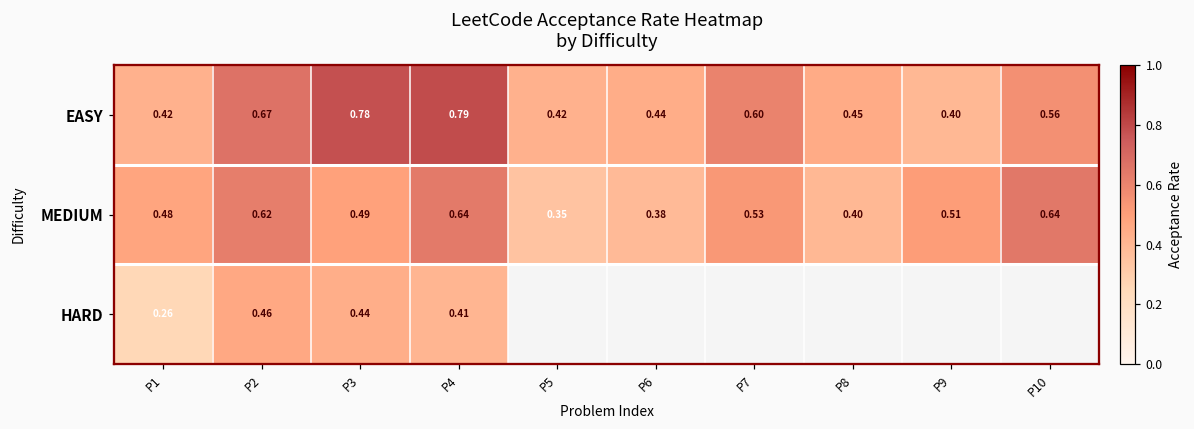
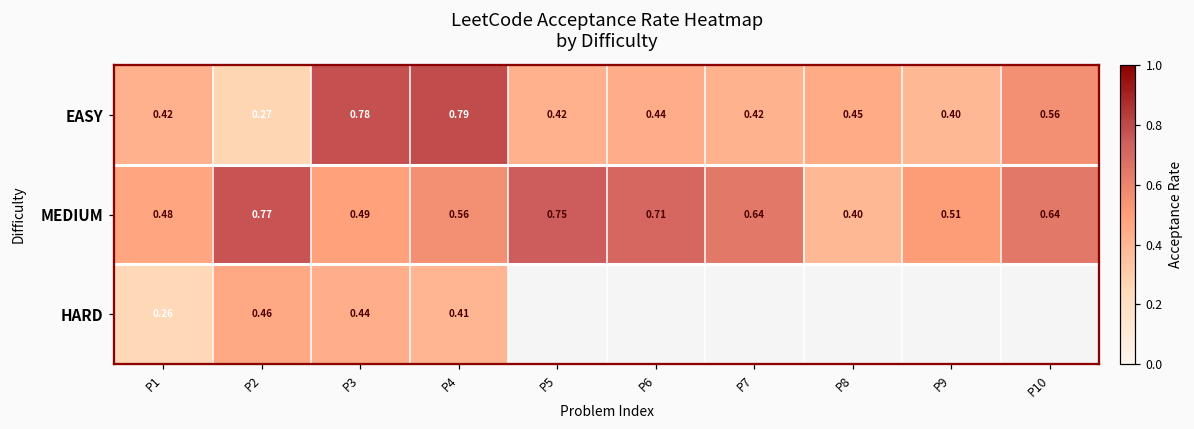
  {
    "EASY": {
      "P1": 0.42,
-     "P2": 0.67,
+     "P2": 0.27,
      "P3": 0.78,
      "P4": 0.79,
      "P5": 0.42,
      "P6": 0.44,
-     "P7": 0.60,
+     "P7": 0.42,
      "P8": 0.45,
      "P9": 0.40,
      "P10": 0.56
    },
    "MEDIUM": {
      "P1": 0.48,
-     "P2": 0.62,
+     "P2": 0.77,
      "P3": 0.49,
-     "P4": 0.64,
-     "P5": 0.35,
-     "P6": 0.38,
-     "P7": 0.53,
+     "P4": 0.56,
+     "P5": 0.75,
+     "P6": 0.71,
+     "P7": 0.64,
      "P8": 0.40,
      "P9": 0.51,
      "P10": 0.64
    },
    "HARD": {
      "P1": 0.26,
      "P2": 0.46,
      "P3": 0.44,
      "P4": 0.41
    }
  }
